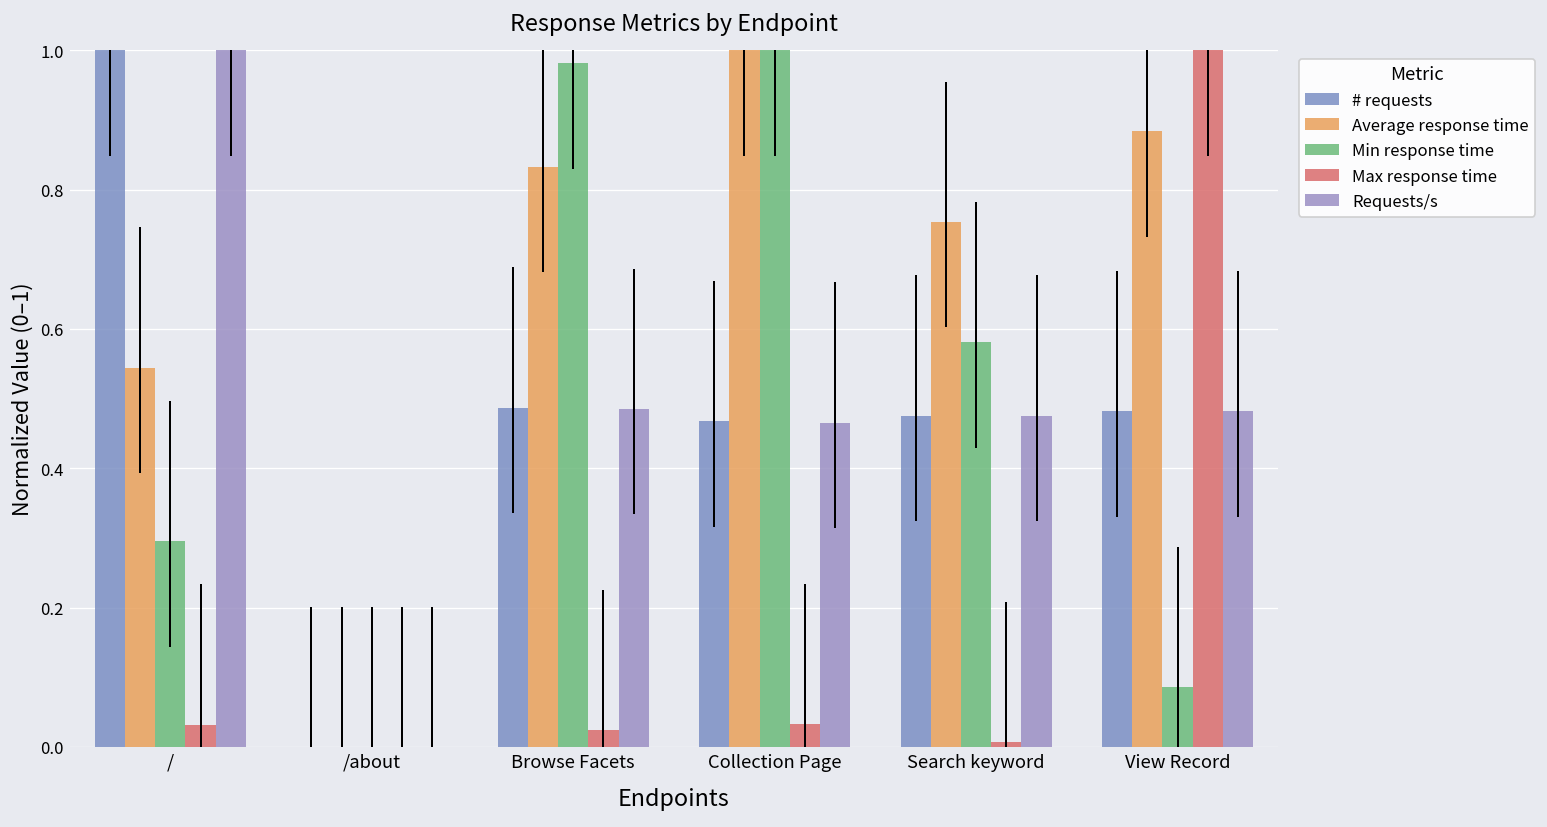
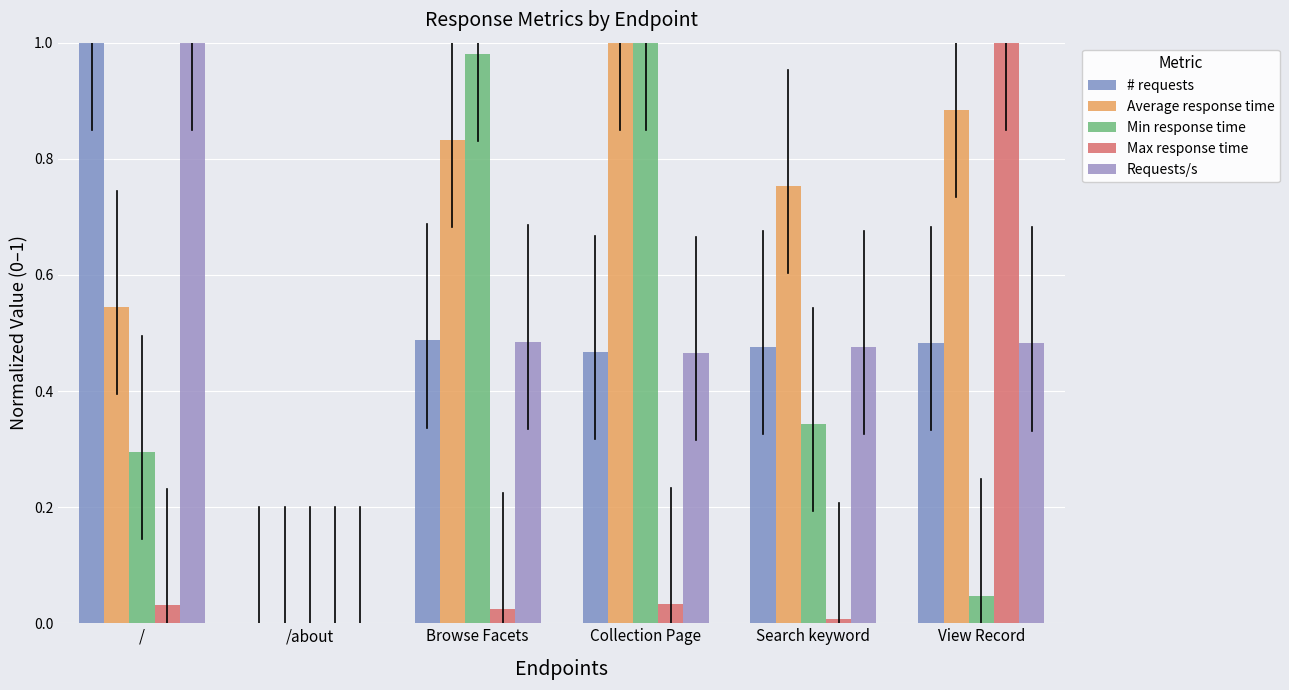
  {
    "Min response time": {
      "/": 0.30,
      "/about": 0.00,
      "Browse Facets": 0.98,
      "Collection Page": 1.00,
-     "Search keyword": 0.58,
-     "View Record": 0.09
+     "Search keyword": 0.34,
+     "View Record": 0.05
    }
  }
